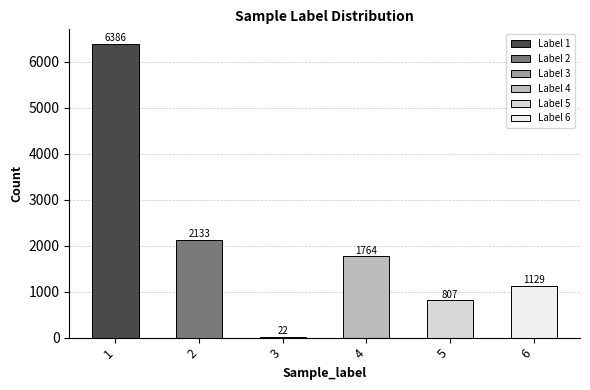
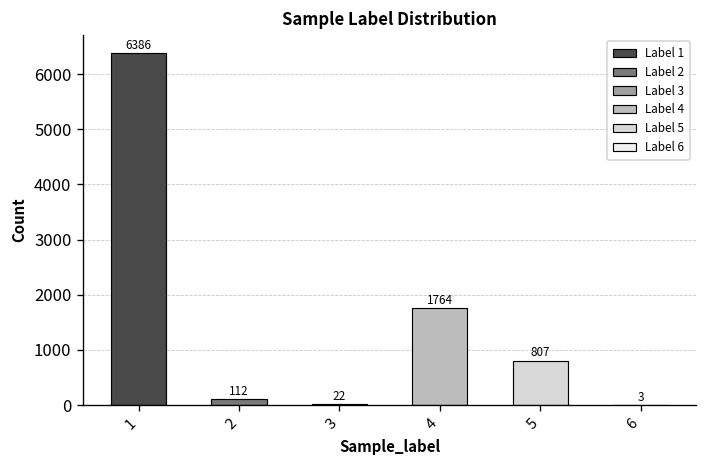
  {
    "1": 6386,
-   "2": 2133,
+   "2": 112,
    "3": 22,
    "4": 1764,
    "5": 807,
-   "6": 1129
+   "6": 3
  }
